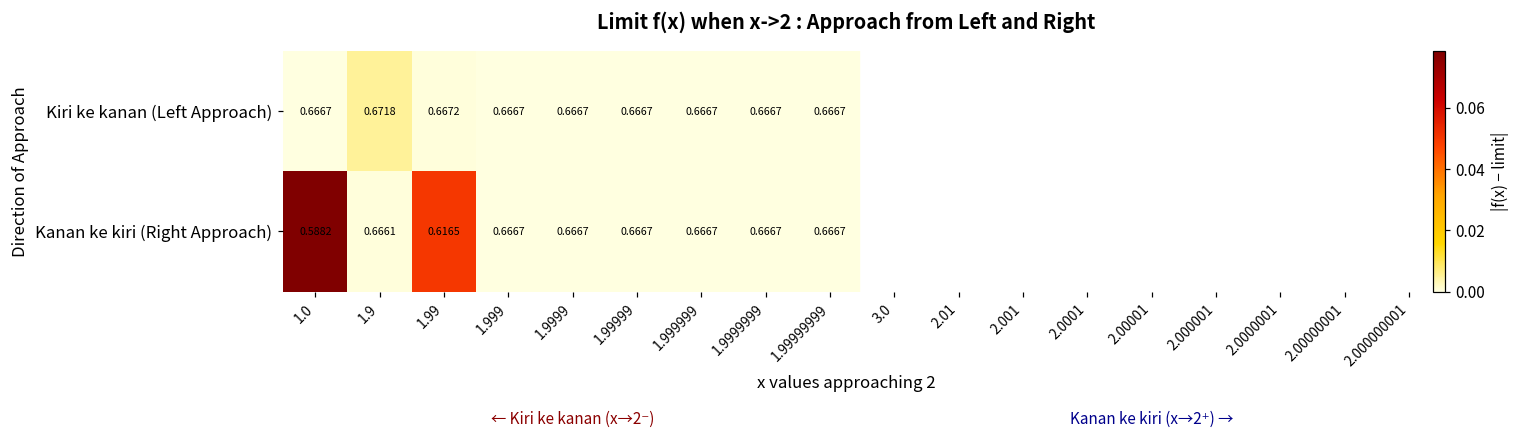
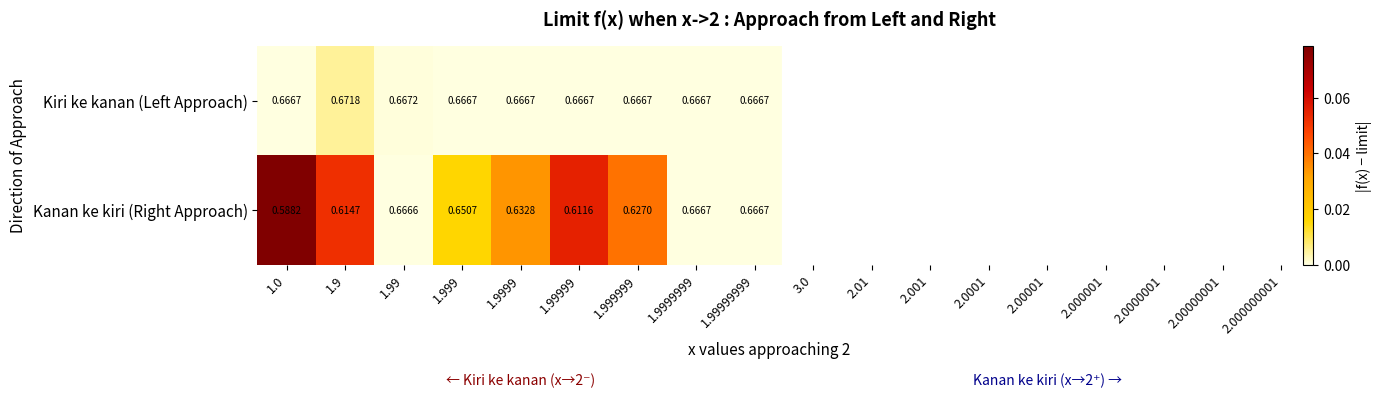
  {
    "Kiri ke kanan (Left Approach)": {
      "1.0": 0.6667,
      "1.9": 0.6718,
      "1.99": 0.6672,
      "1.999": 0.6667,
      "1.9999": 0.6667,
      "1.99999": 0.6667,
      "1.999999": 0.6667,
      "1.9999999": 0.6667,
      "1.99999999": 0.6667
    },
    "Kanan ke kiri (Right Approach)": {
      "1.0": 0.5882,
-     "1.9": 0.6661,
-     "1.99": 0.6165,
-     "1.999": 0.6667,
-     "1.9999": 0.6667,
-     "1.99999": 0.6667,
-     "1.999999": 0.6667,
+     "1.9": 0.6147,
+     "1.99": 0.6666,
+     "1.999": 0.6507,
+     "1.9999": 0.6328,
+     "1.99999": 0.6116,
+     "1.999999": 0.6270,
      "1.9999999": 0.6667,
      "1.99999999": 0.6667
    }
  }
